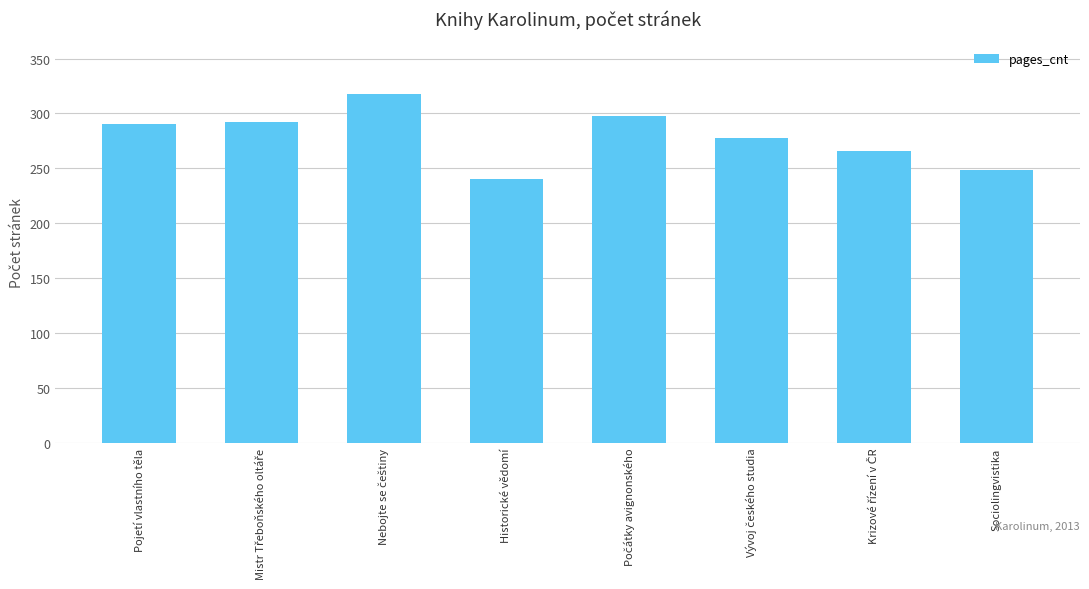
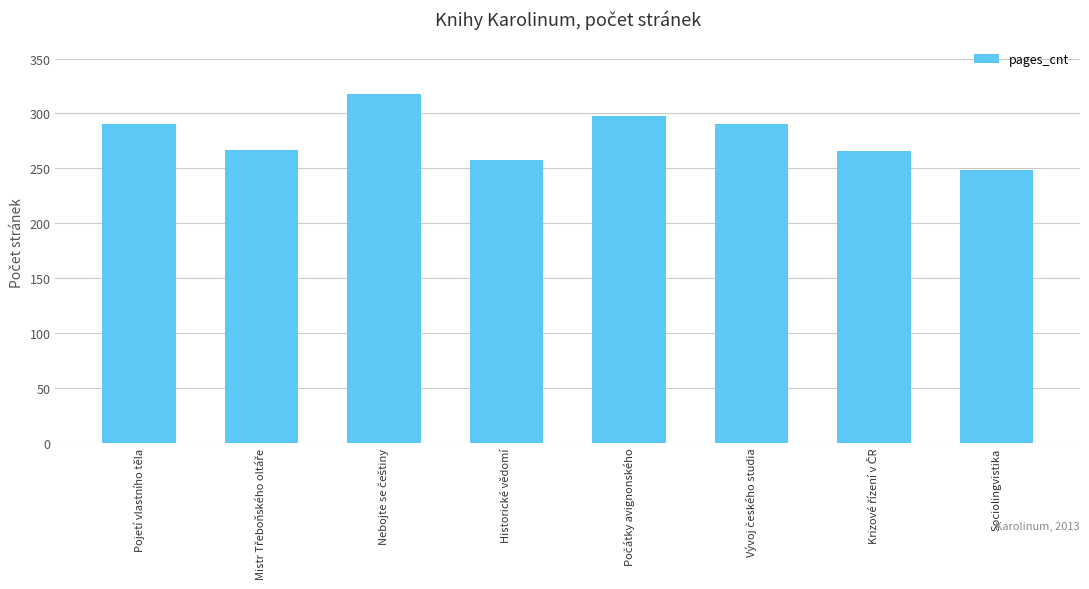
  {
    "Pojetí vlastního těla": 290,
-   "Mistr Třeboňského oltáře": 292,
+   "Mistr Třeboňského oltáře": 267,
    "Nebojte se češtiny": 318,
-   "Historické vědomí": 240,
+   "Historické vědomí": 258,
    "Počátky avignonského": 298,
-   "Vývoj českého studia": 278,
+   "Vývoj českého studia": 290,
    "Krizové řízení v ČR": 266,
    "Sociolingvistika": 249
  }
